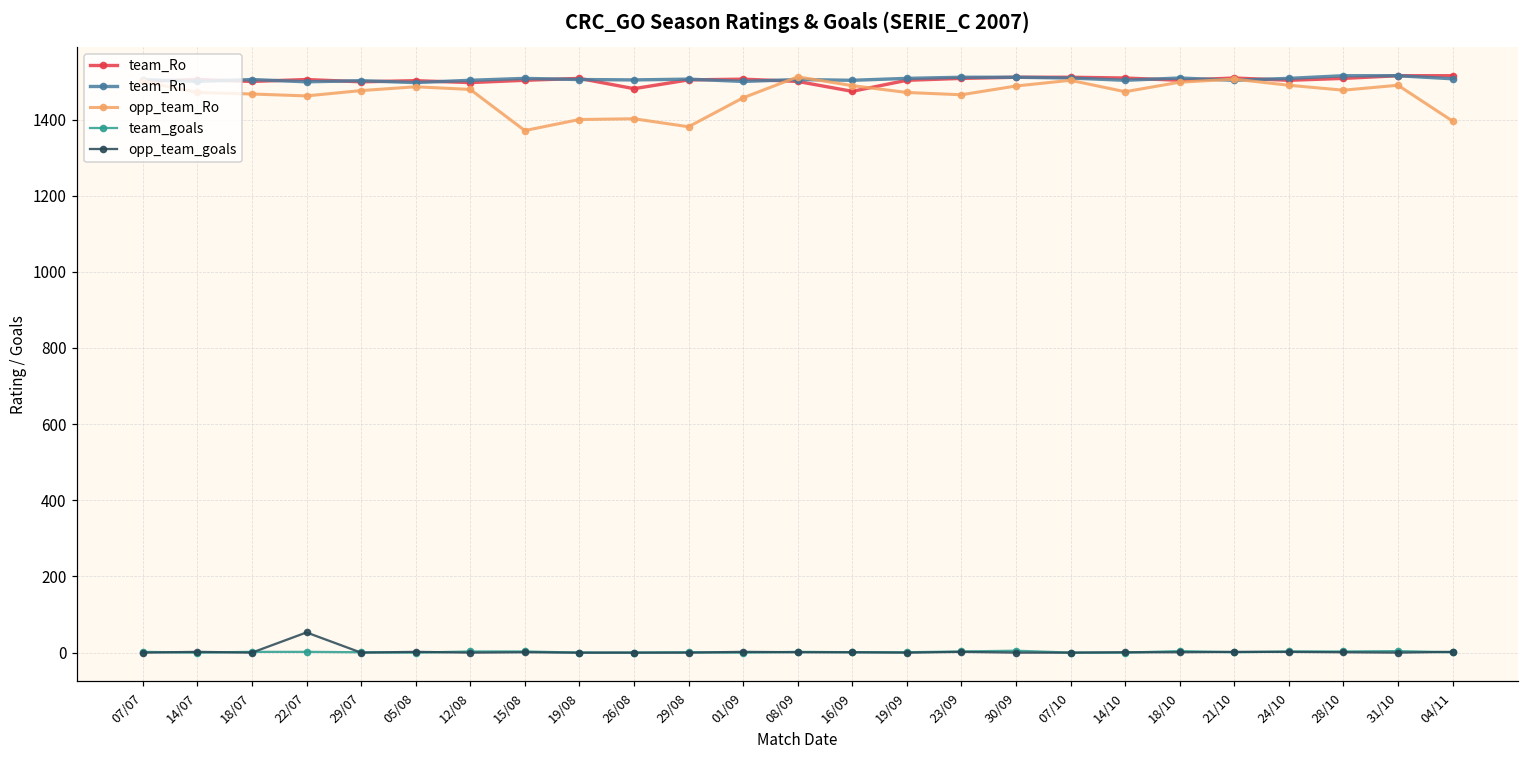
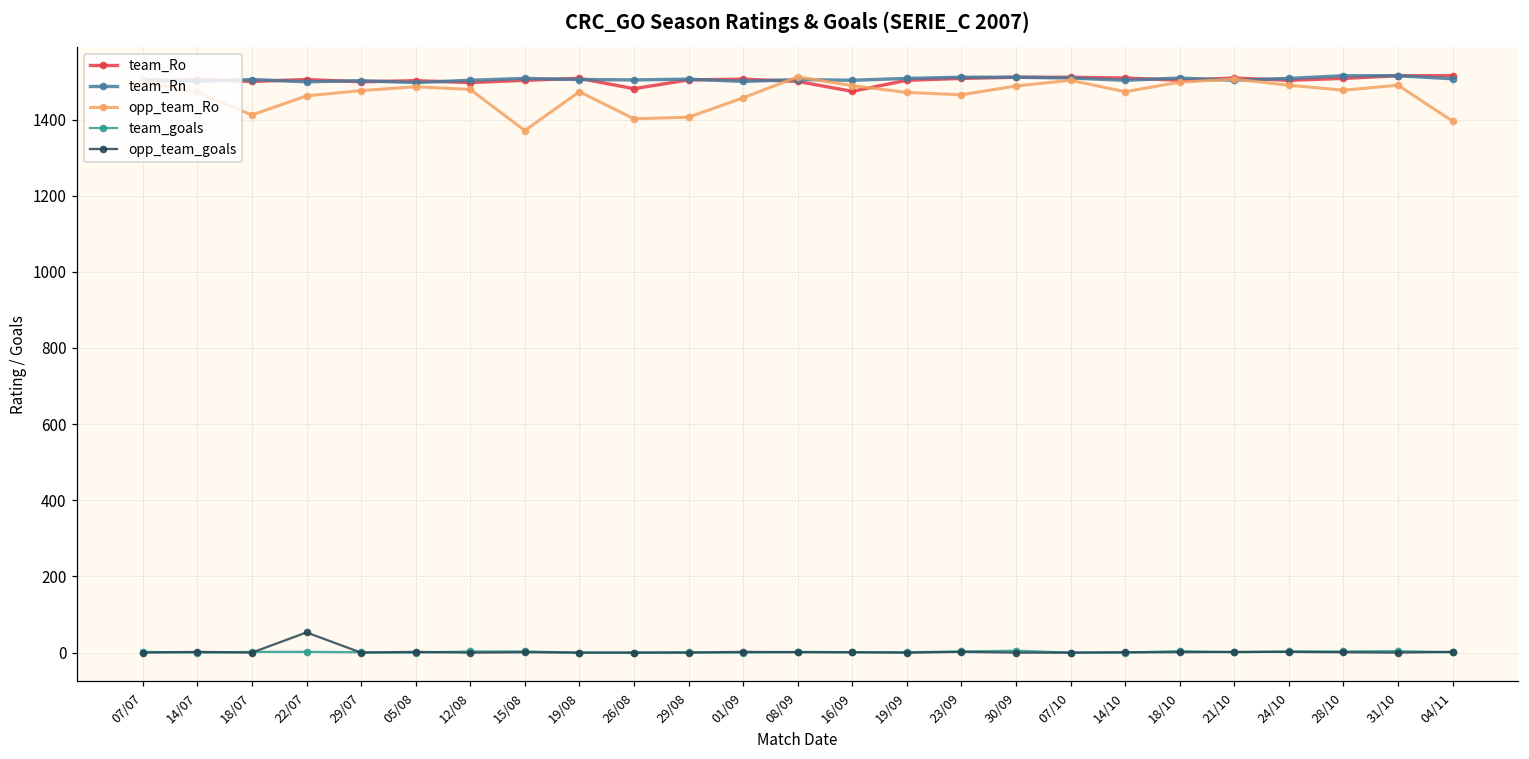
  {
    "team_Ro": {
      "26/08": 1480,
      "16/09": 1470,
      "04/11": 1520
    },
    "opp_team_Ro": {
-     "18/07": 1470,
+     "18/07": 1410,
      "22/07": 1460,
      "29/07": 1480,
      "05/08": 1490,
      "12/08": 1480,
      "15/08": 1370,
-     "19/08": 1400,
+     "19/08": 1470,
      "26/08": 1400,
-     "29/08": 1380,
+     "29/08": 1410,
      "01/09": 1460,
      "16/09": 1490,
      "19/09": 1470,
      "23/09": 1470,
      "30/09": 1490,
      "14/10": 1470,
      "24/10": 1490,
      "28/10": 1480,
      "31/10": 1490,
      "04/11": 1400
    },
    "opp_team_goals": {
      "22/07": 50
    }
  }
